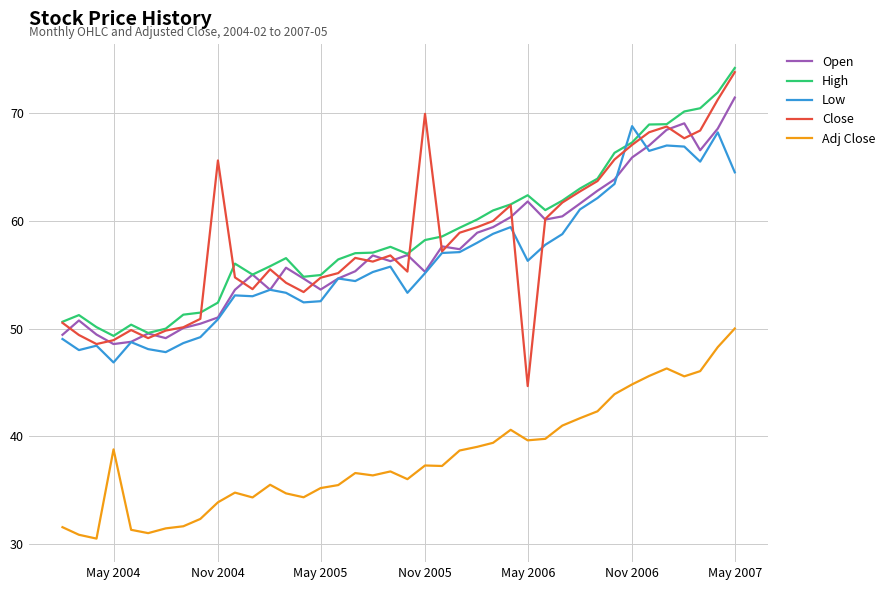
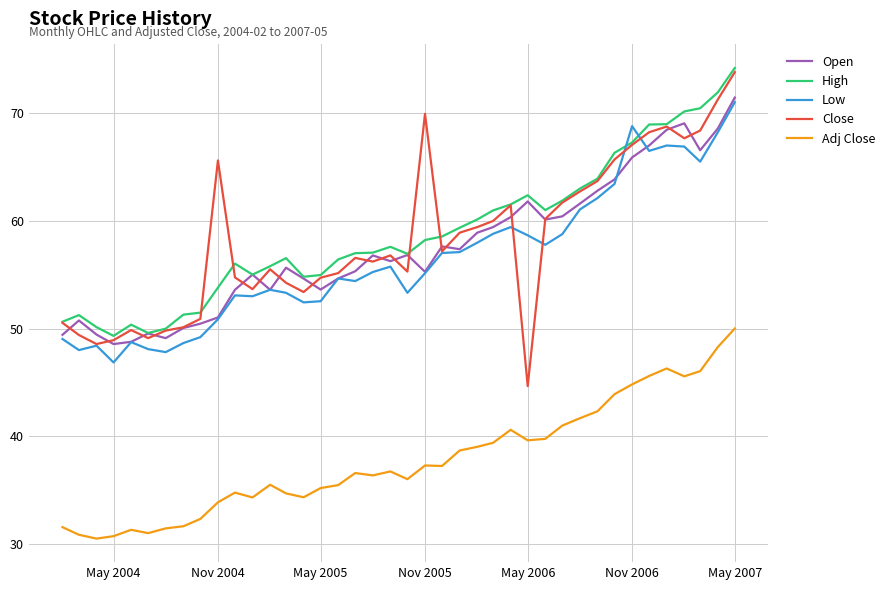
  {
    "Open": {
      "May 2004": 48.6,
      "May 2005": 53.6,
      "May 2006": 61.8,
      "Nov 2006": 65.9,
      "May 2007": 71.4
    },
    "High": {
      "May 2004": 49.3,
-     "Nov 2004": 52.4,
+     "Nov 2004": 53.8,
      "May 2005": 55.0,
      "Nov 2005": 58.2,
      "May 2006": 62.4,
      "May 2007": 74.2
    },
    "Low": {
      "May 2004": 46.8,
      "May 2005": 52.5,
-     "May 2006": 56.3,
+     "May 2006": 58.7,
      "Nov 2006": 68.8,
-     "May 2007": 64.5
+     "May 2007": 71.0
    },
    "Close": {
      "May 2004": 48.9,
      "Nov 2004": 65.6,
      "May 2005": 54.7,
      "Nov 2005": 69.9,
      "May 2006": 44.7,
      "May 2007": 73.8
    },
    "Adj Close": {
-     "May 2004": 38.8,
+     "May 2004": 30.7,
      "Nov 2004": 33.9,
      "May 2005": 35.2,
      "Nov 2005": 37.3,
      "May 2006": 39.6,
      "Nov 2006": 44.8,
      "May 2007": 50.0
    }
  }
